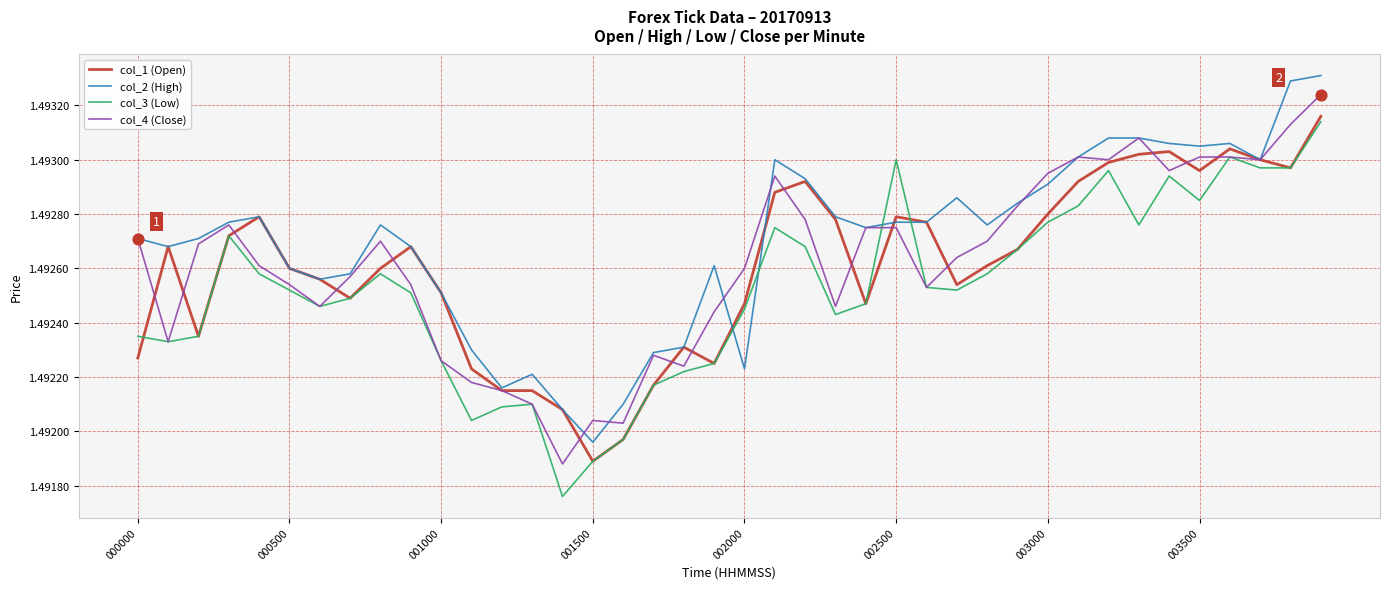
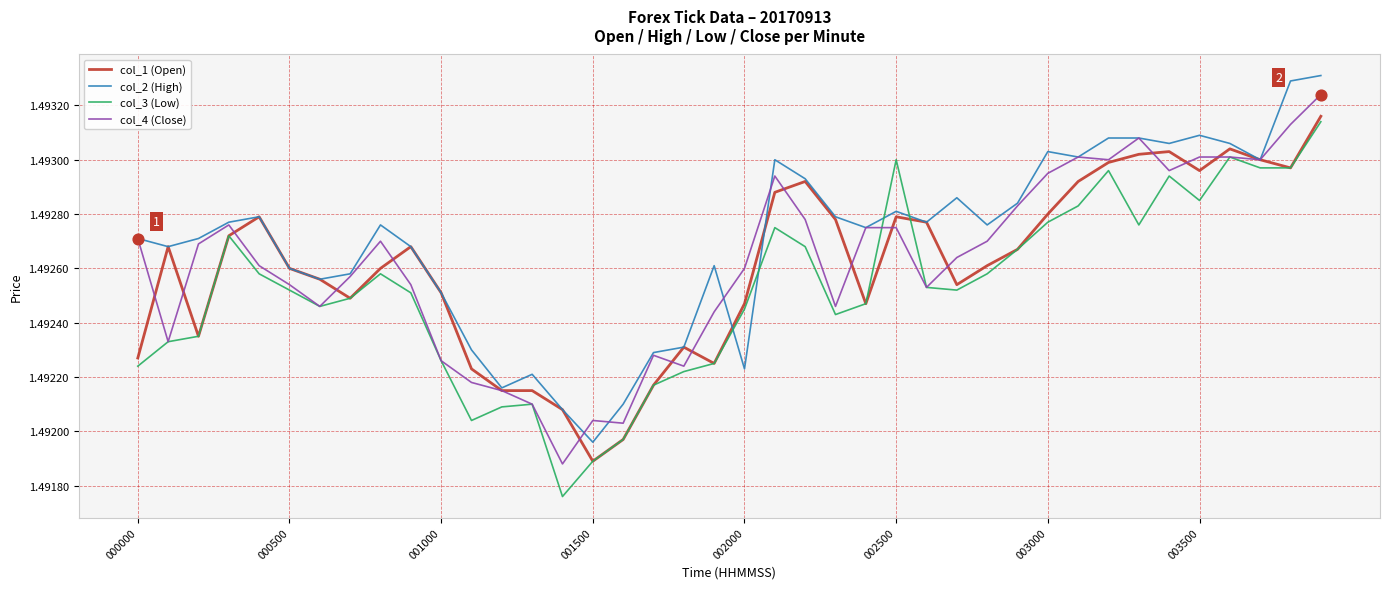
  {
    "col_2 (High)": {
      "001500": 1.49196,
      "002000": 1.49223,
-     "002500": 1.49277,
-     "003000": 1.49291,
-     "003500": 1.49305
+     "002500": 1.49281,
+     "003000": 1.49303,
+     "003500": 1.49309
    },
    "col_3 (Low)": {
-     "000000": 1.49235,
+     "000000": 1.49224,
      "000500": 1.49252,
      "002000": 1.49245,
      "002500": 1.49300,
      "003000": 1.49277,
      "003500": 1.49285
    },
    "col_4 (Close)": {
      "000500": 1.49254,
      "001500": 1.49204,
      "002000": 1.49260,
      "002500": 1.49275,
      "003000": 1.49295,
      "003500": 1.49301
    }
  }
